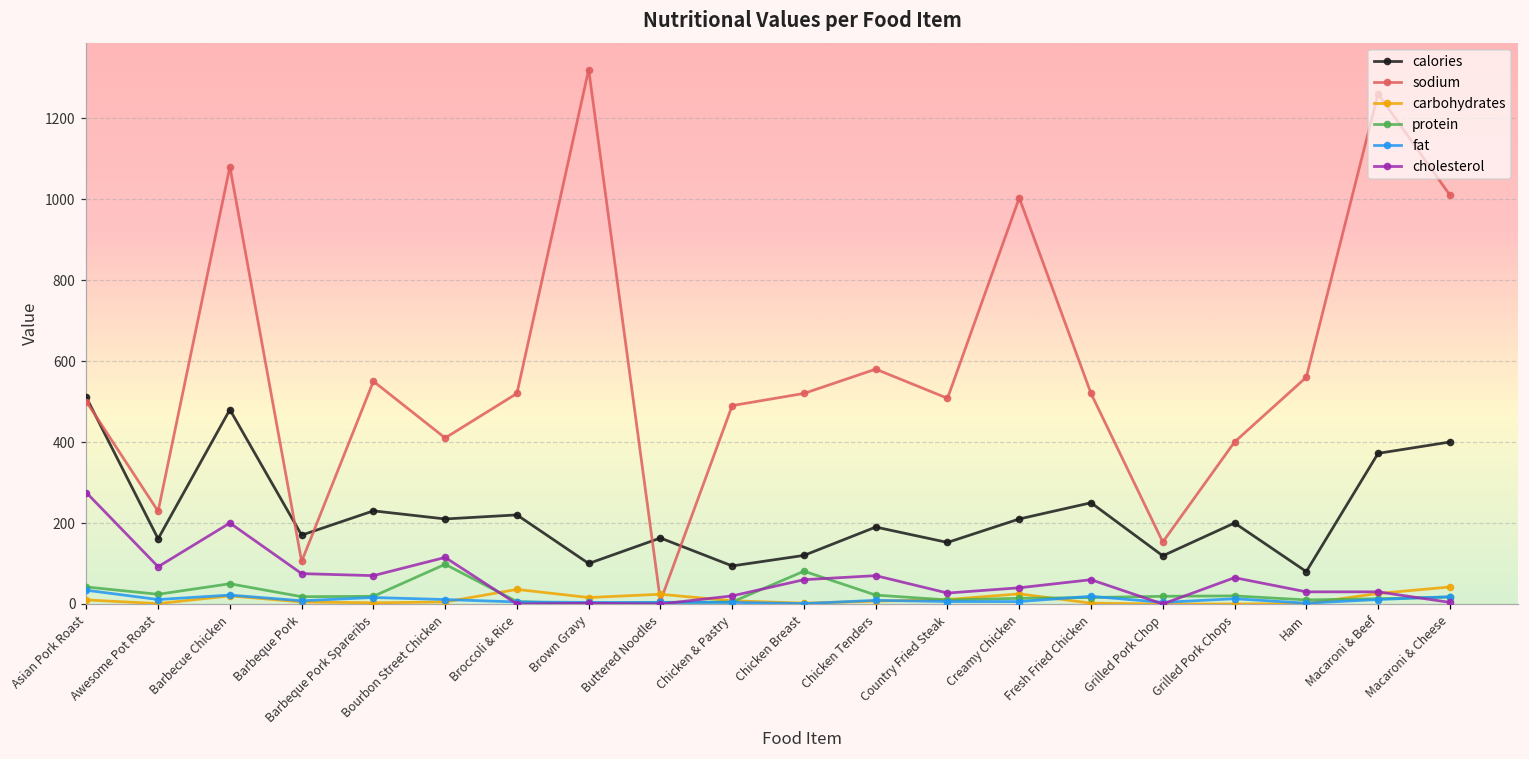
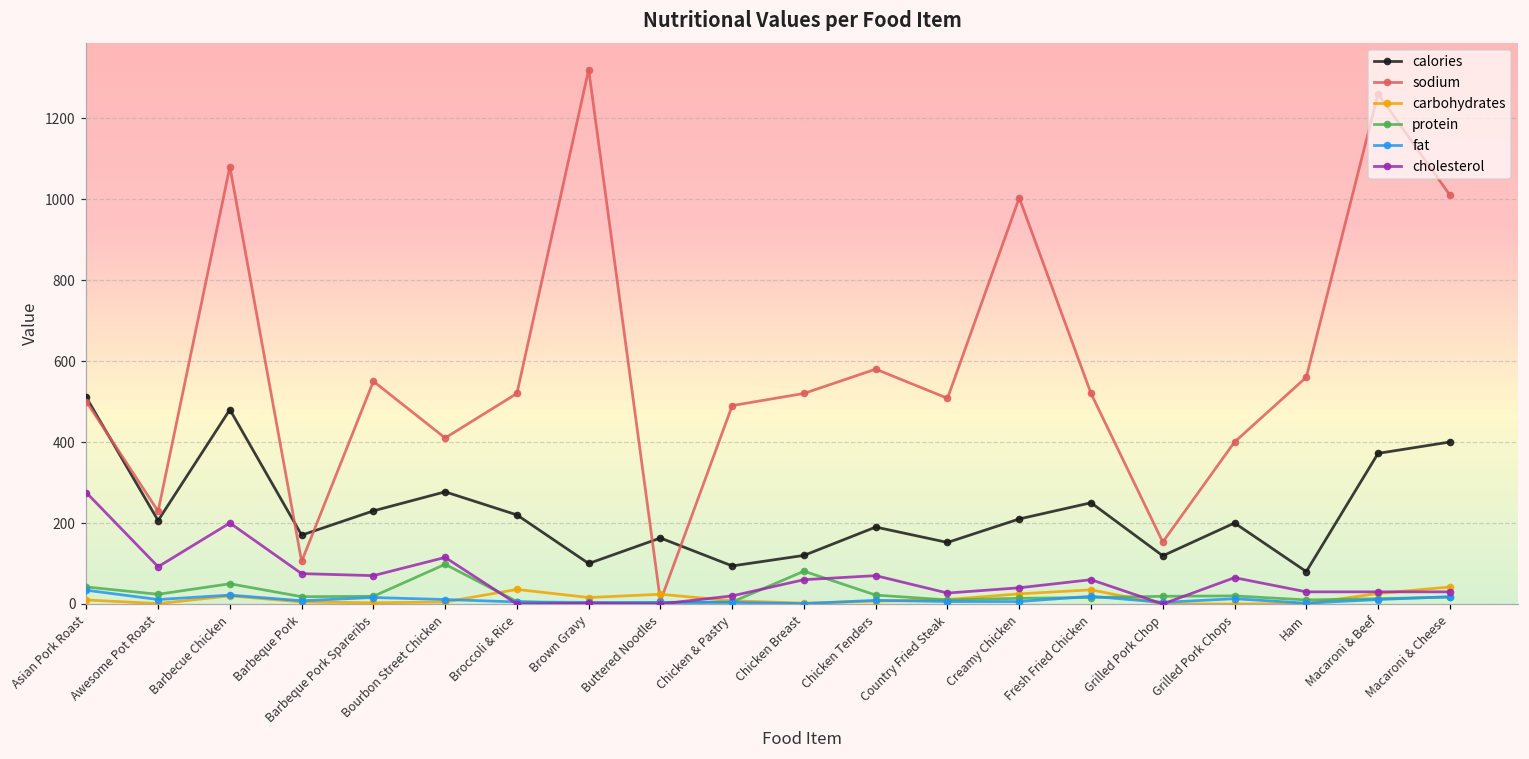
  {
    "calories": {
      "Asian Pork Roast": 510,
-     "Awesome Pot Roast": 160,
+     "Awesome Pot Roast": 210,
      "Barbecue Chicken": 480,
      "Barbeque Pork": 170,
      "Barbeque Pork Spareribs": 230,
-     "Bourbon Street Chicken": 210,
+     "Bourbon Street Chicken": 280,
      "Broccoli & Rice": 220,
      "Brown Gravy": 100,
      "Buttered Noodles": 160,
      "Chicken & Pastry": 90,
      "Chicken Breast": 120,
      "Chicken Tenders": 190,
      "Country Fried Steak": 150,
      "Creamy Chicken": 210,
      "Fresh Fried Chicken": 250,
      "Grilled Pork Chop": 120,
      "Grilled Pork Chops": 200,
      "Ham": 80,
      "Macaroni & Beef": 370,
      "Macaroni & Cheese": 400
    },
    "sodium": {
      "Asian Pork Roast": 500,
      "Awesome Pot Roast": 230,
      "Barbecue Chicken": 1080,
      "Barbeque Pork": 110,
      "Barbeque Pork Spareribs": 550,
      "Bourbon Street Chicken": 410,
      "Broccoli & Rice": 520,
      "Brown Gravy": 1320,
      "Chicken & Pastry": 490,
      "Chicken Breast": 520,
      "Chicken Tenders": 580,
      "Country Fried Steak": 510,
      "Creamy Chicken": 1000,
      "Fresh Fried Chicken": 520,
      "Grilled Pork Chop": 150,
      "Grilled Pork Chops": 400,
      "Ham": 560,
      "Macaroni & Cheese": 1010
    },
    "carbohydrates": {
      "Asian Pork Roast": 10,
      "Awesome Pot Roast": 0,
      "Barbeque Pork Spareribs": 0,
      "Broccoli & Rice": 40,
      "Brown Gravy": 20,
      "Buttered Noodles": 20,
      "Creamy Chicken": 30,
-     "Fresh Fried Chicken": 0,
+     "Fresh Fried Chicken": 40,
      "Grilled Pork Chops": 0,
      "Macaroni & Cheese": 40
    },
    "protein": {
      "Asian Pork Roast": 40,
      "Awesome Pot Roast": 20,
      "Barbecue Chicken": 50,
      "Barbeque Pork": 20,
      "Bourbon Street Chicken": 100,
      "Chicken Breast": 80,
      "Chicken Tenders": 20,
      "Creamy Chicken": 10,
      "Grilled Pork Chop": 20,
      "Grilled Pork Chops": 20,
      "Ham": 10
    },
    "fat": {
      "Asian Pork Roast": 30,
      "Awesome Pot Roast": 10,
      "Creamy Chicken": 10,
      "Grilled Pork Chops": 10
    },
    "cholesterol": {
      "Asian Pork Roast": 280,
      "Awesome Pot Roast": 90,
      "Barbecue Chicken": 200,
      "Barbeque Pork": 80,
      "Barbeque Pork Spareribs": 70,
      "Bourbon Street Chicken": 120,
      "Chicken & Pastry": 20,
      "Chicken Breast": 60,
      "Chicken Tenders": 70,
      "Country Fried Steak": 30,
      "Creamy Chicken": 40,
      "Fresh Fried Chicken": 60,
      "Grilled Pork Chops": 70,
      "Ham": 30,
-     "Macaroni & Cheese": 0
+     "Macaroni & Cheese": 30
    }
  }
